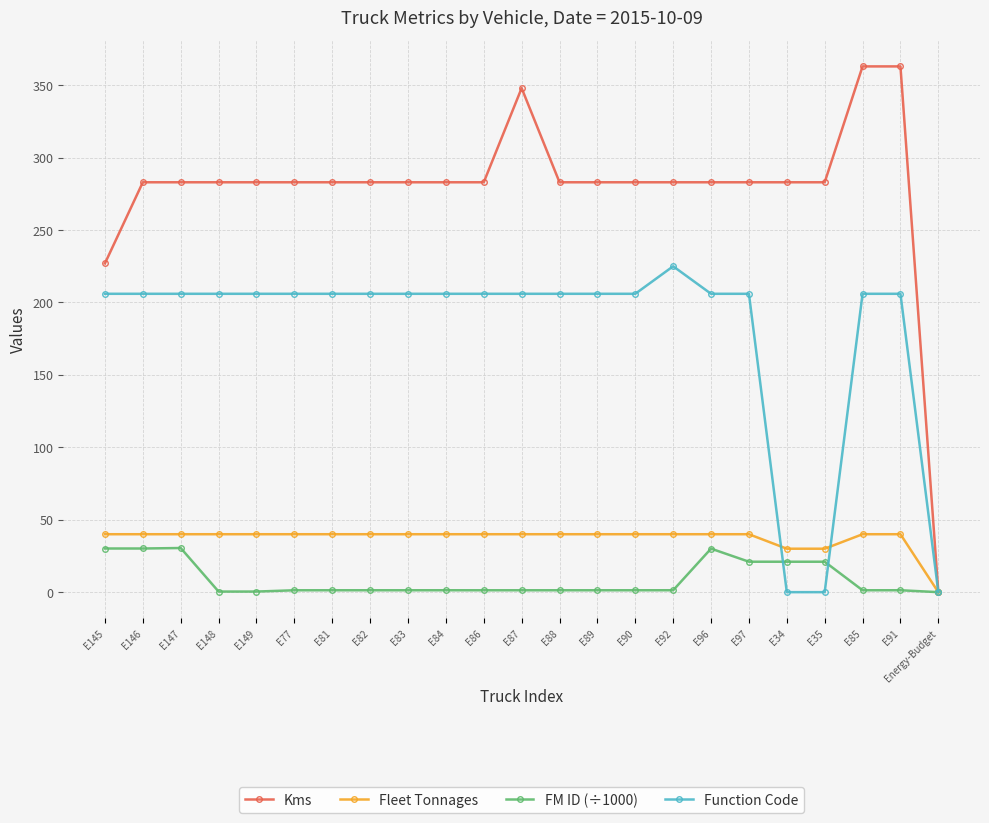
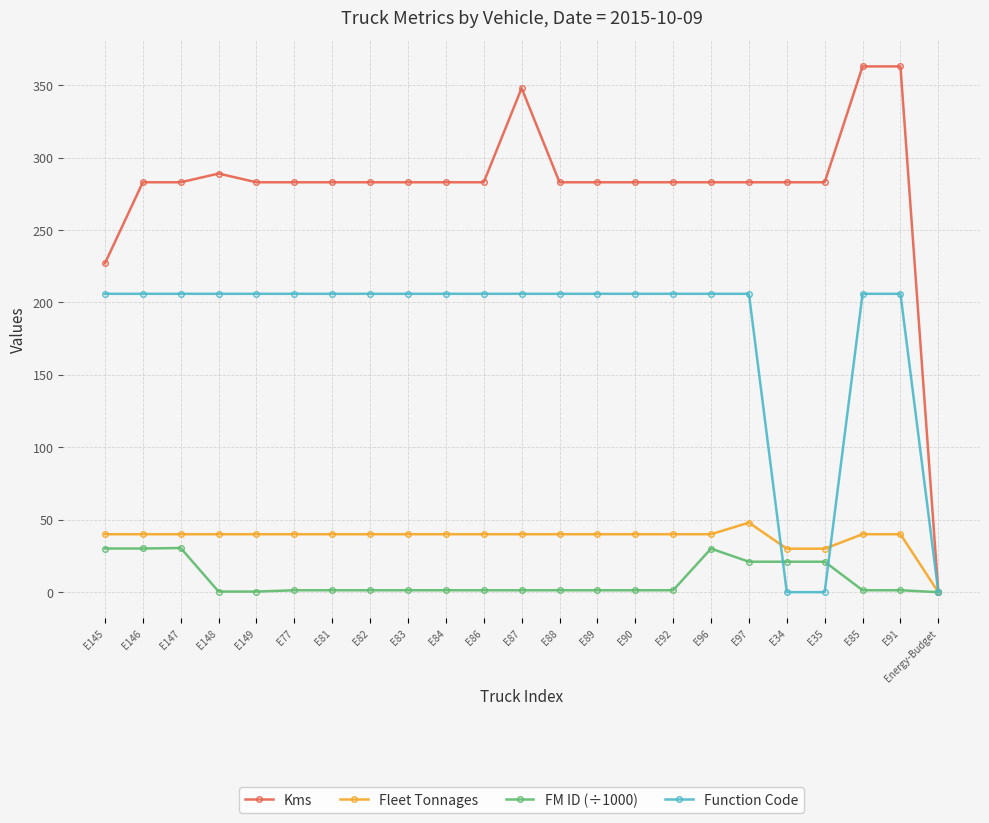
  {
    "Kms": {
      "E145": 227,
      "E146": 283,
      "E147": 283,
-     "E148": 283,
+     "E148": 289,
      "E149": 283,
      "E77": 283,
      "E81": 283,
      "E82": 283,
      "E83": 283,
      "E84": 283,
      "E86": 283,
      "E87": 348,
      "E88": 283,
      "E89": 283,
      "E90": 283,
      "E92": 283,
      "E96": 283,
      "E97": 283,
      "E34": 283,
      "E35": 283,
      "E85": 363,
      "E91": 363
    },
    "Fleet Tonnages": {
      "E145": 40,
      "E146": 40,
      "E147": 40,
      "E148": 40,
      "E149": 40,
      "E77": 40,
      "E81": 40,
      "E82": 40,
      "E83": 40,
      "E84": 40,
      "E86": 40,
      "E87": 40,
      "E88": 40,
      "E89": 40,
      "E90": 40,
      "E92": 40,
      "E96": 40,
-     "E97": 40,
+     "E97": 48,
      "E34": 30,
      "E35": 30,
      "E85": 40,
      "E91": 40
    },
    "FM ID (÷1000)": {
      "E145": 30,
      "E146": 30,
      "E147": 30,
      "E148": 0,
      "E149": 0,
      "E77": 1,
      "E81": 1,
      "E82": 1,
      "E83": 1,
      "E84": 1,
      "E86": 1,
      "E87": 1,
      "E88": 1,
      "E89": 1,
      "E90": 1,
      "E92": 1,
      "E96": 30,
      "E97": 21,
      "E34": 21,
      "E35": 21,
      "E85": 1,
      "E91": 1
    },
    "Function Code": {
      "E145": 206,
      "E146": 206,
      "E147": 206,
      "E148": 206,
      "E149": 206,
      "E77": 206,
      "E81": 206,
      "E82": 206,
      "E83": 206,
      "E84": 206,
      "E86": 206,
      "E87": 206,
      "E88": 206,
      "E89": 206,
      "E90": 206,
-     "E92": 225,
+     "E92": 206,
      "E96": 206,
      "E97": 206,
      "E34": 0,
      "E35": 0,
      "E85": 206,
      "E91": 206
    }
  }
